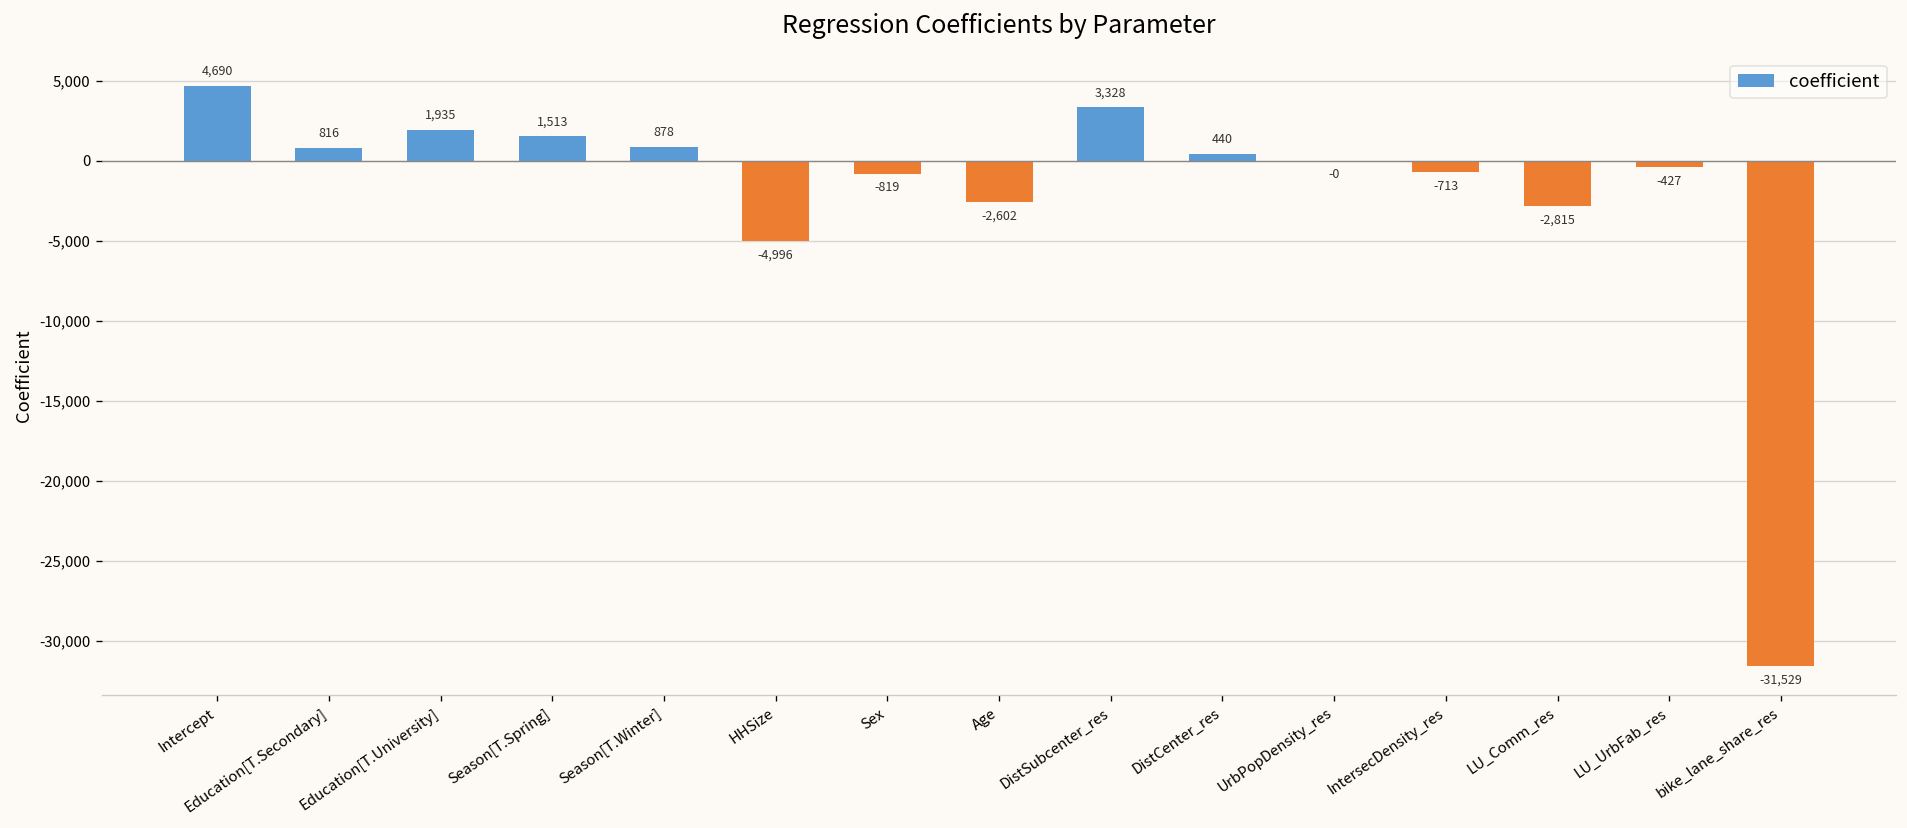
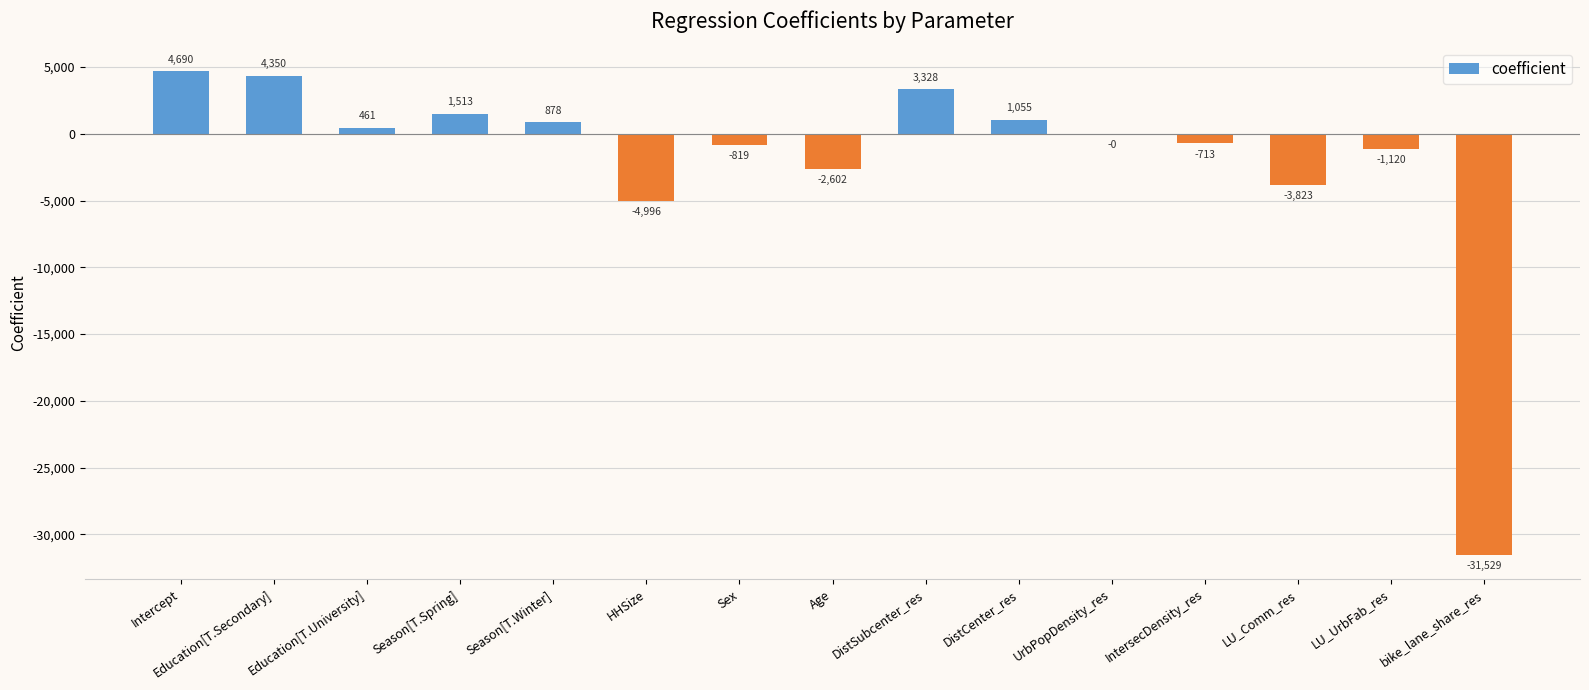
  {
    "Intercept": "4,690",
-   "Education[T.Secondary]": "816",
-   "Education[T.University]": "1,935",
+   "Education[T.Secondary]": "4,350",
+   "Education[T.University]": "461",
    "Season[T.Spring]": "1,513",
    "Season[T.Winter]": "878",
    "HHSize": "-4,996",
    "Sex": "-819",
    "Age": "-2,602",
    "DistSubcenter_res": "3,328",
-   "DistCenter_res": "440",
+   "DistCenter_res": "1,055",
    "UrbPopDensity_res": "-0",
    "IntersecDensity_res": "-713",
-   "LU_Comm_res": "-2,815",
-   "LU_UrbFab_res": "-427",
+   "LU_Comm_res": "-3,823",
+   "LU_UrbFab_res": "-1,120",
    "bike_lane_share_res": "-31,529"
  }
